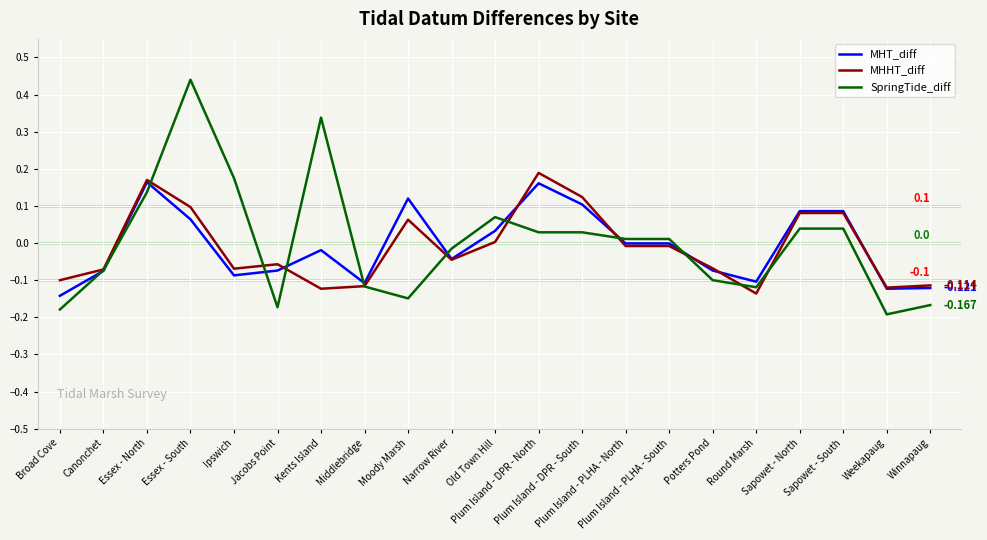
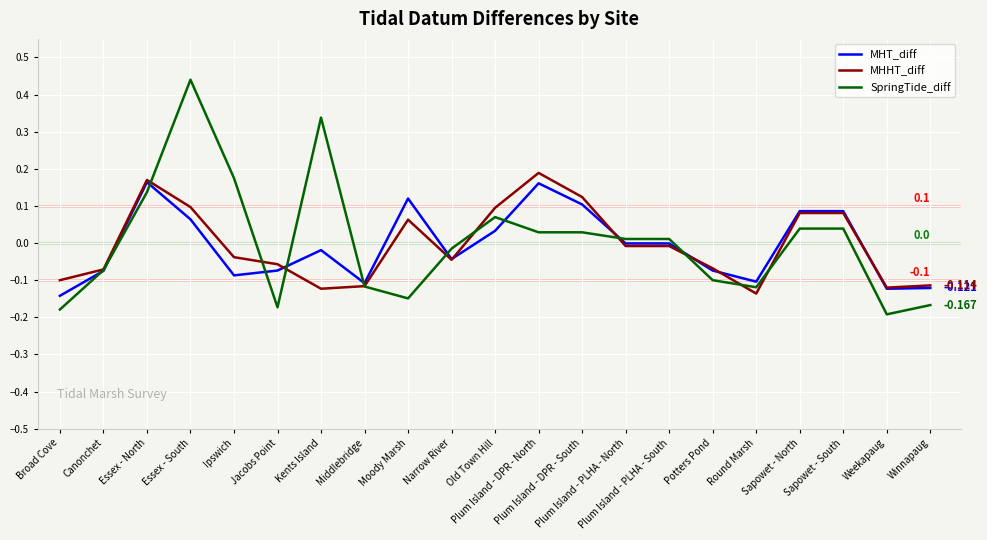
  {
    "MHT_diff": {
      "Broad Cove": -0.14,
      "Essex - South": 0.06,
      "Ipswich": -0.09,
      "Jacobs Point": -0.07,
      "Kents Island": -0.02,
      "Middlebridge": -0.11,
      "Moody Marsh": 0.12,
      "Old Town Hill": 0.03,
      "Plum Island - DPR - North": 0.16,
      "Plum Island - DPR - South": 0.10,
      "Plum Island - PLHA - North": 0.00,
      "Plum Island - PLHA - South": 0.00,
      "Round Marsh": -0.10
    },
    "MHHT_diff": {
      "Broad Cove": -0.10,
      "Essex - South": 0.10,
-     "Ipswich": -0.07,
+     "Ipswich": -0.04,
      "Jacobs Point": -0.06,
      "Kents Island": -0.12,
      "Moody Marsh": 0.06,
-     "Old Town Hill": 0.00,
+     "Old Town Hill": 0.10,
      "Plum Island - DPR - North": 0.19,
      "Plum Island - DPR - South": 0.12,
      "Plum Island - PLHA - North": -0.01,
      "Plum Island - PLHA - South": -0.01,
      "Round Marsh": -0.14
    },
    "SpringTide_diff": {
      "Winnapaug": -0.167
    }
  }
